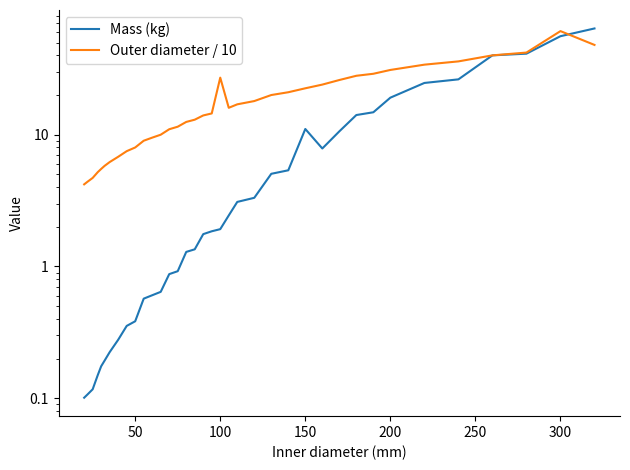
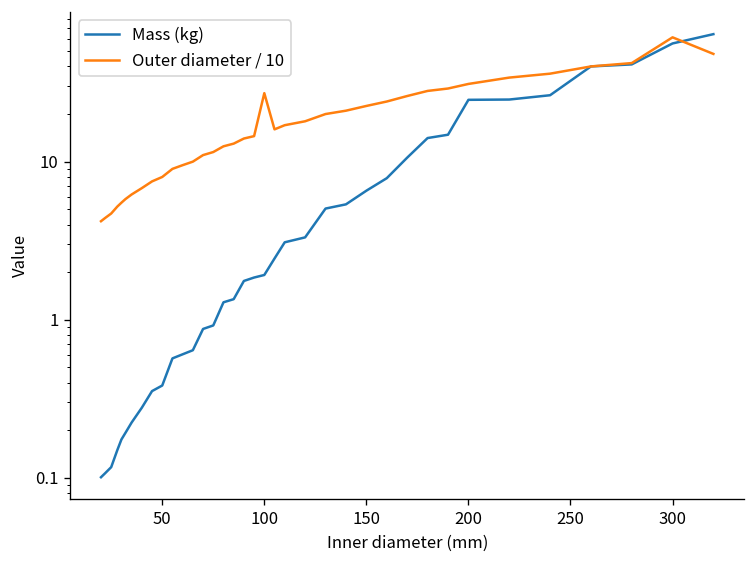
  {
    "Mass (kg)": {
      "50": 0.38,
      "100": 2,
-     "150": 11,
-     "200": 19,
+     "150": 7,
+     "200": 25,
      "300": 56
    },
    "Outer diameter / 10": {
      "50": 8,
      "100": 27,
      "150": 23,
      "200": 31,
      "300": 60
    }
  }
